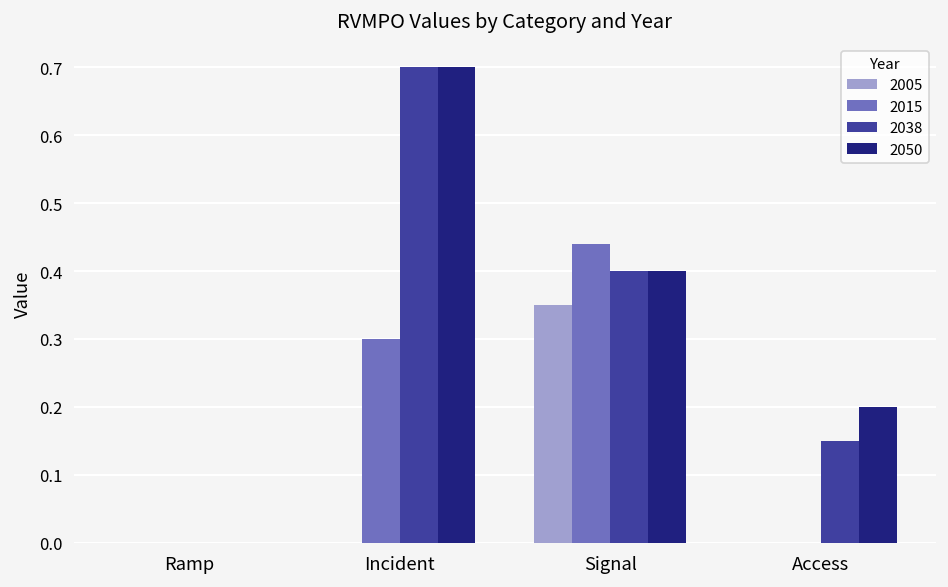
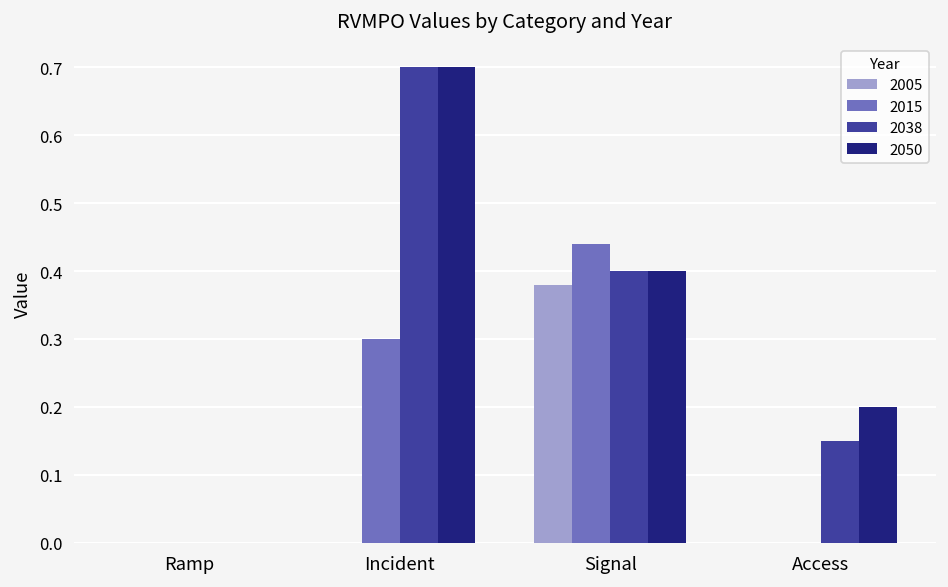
  {
    "2005": {
      "Ramp": 0.00,
      "Incident": 0.00,
-     "Signal": 0.35,
+     "Signal": 0.38,
      "Access": 0.00
    },
    "2015": {
      "Ramp": 0.00,
      "Incident": 0.30,
      "Signal": 0.44,
      "Access": 0.00
    }
  }
